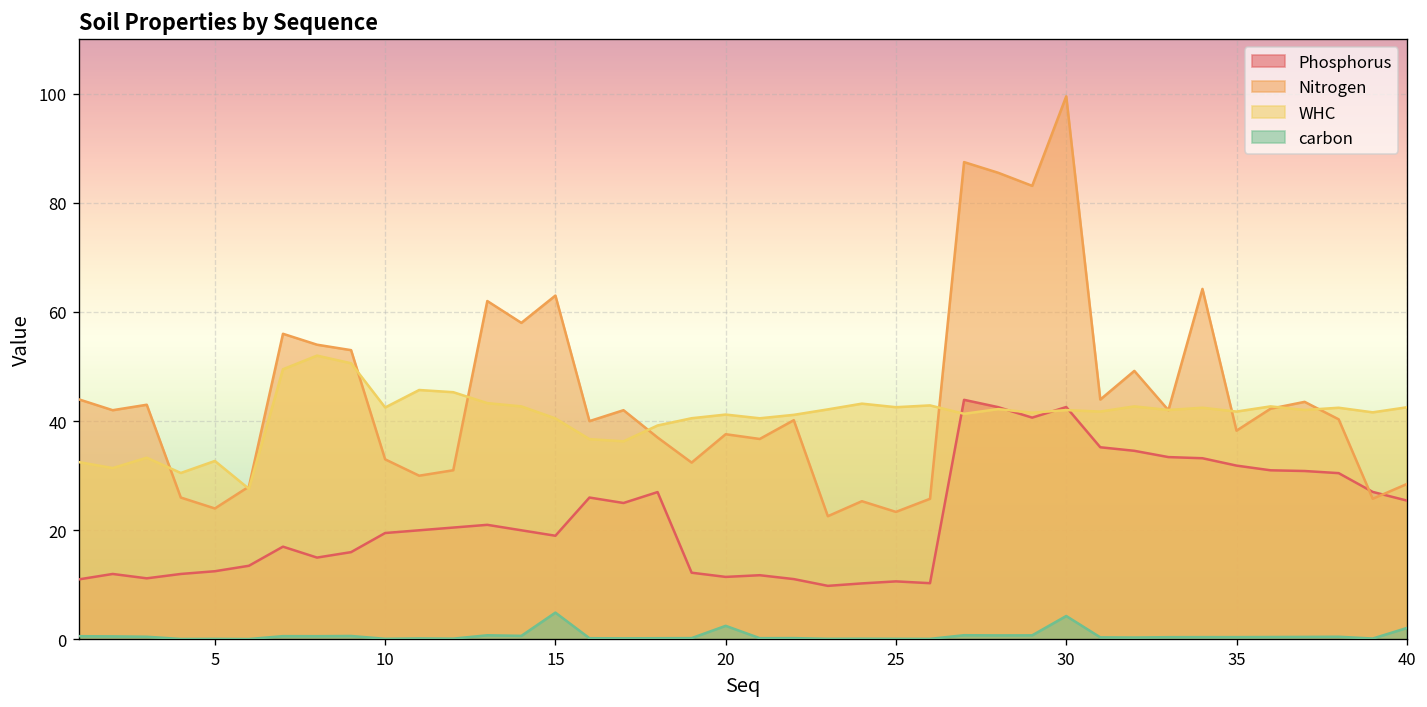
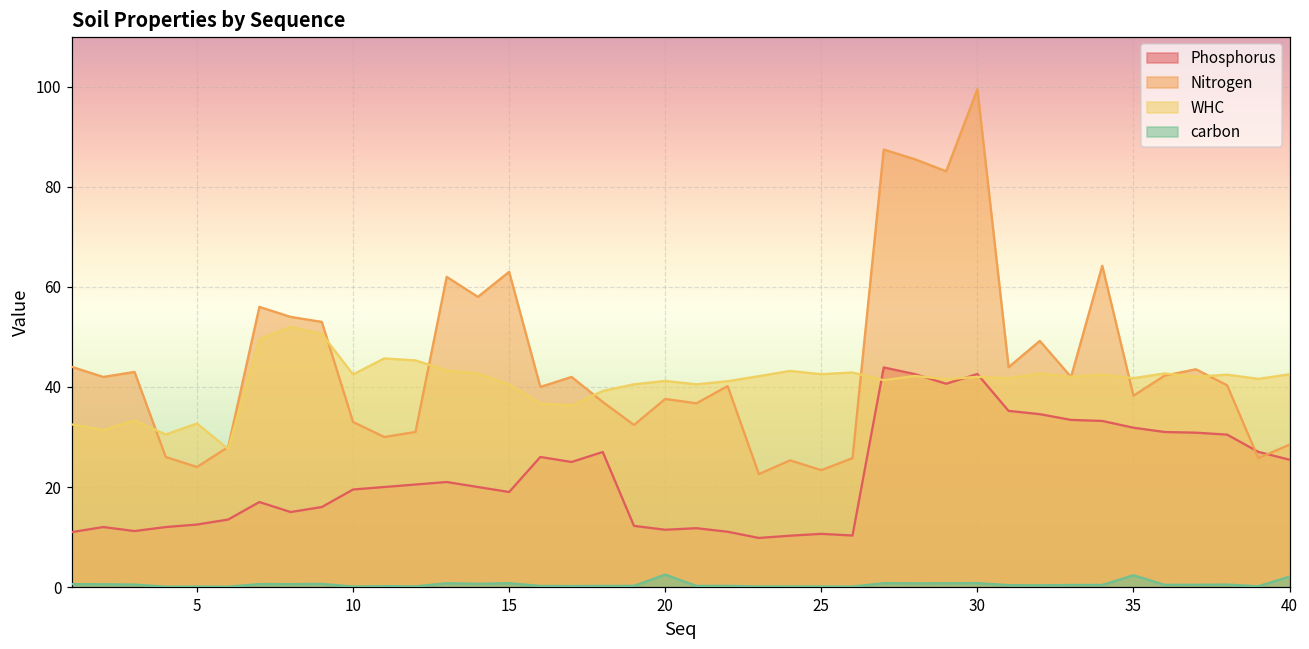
  {
    "carbon": {
      "5": 0,
      "10": 0,
-     "15": 5,
+     "15": 1,
      "20": 3,
      "25": 0,
-     "30": 4,
-     "35": 0,
+     "30": 1,
+     "35": 2,
      "40": 2
    }
  }
